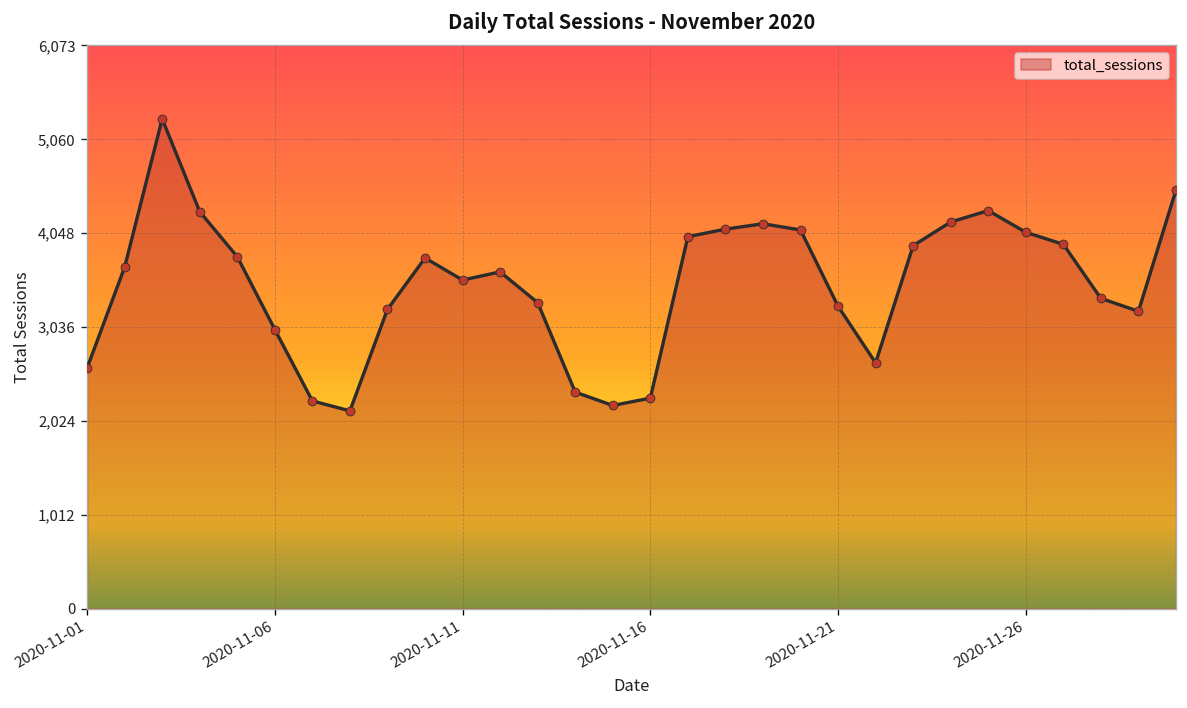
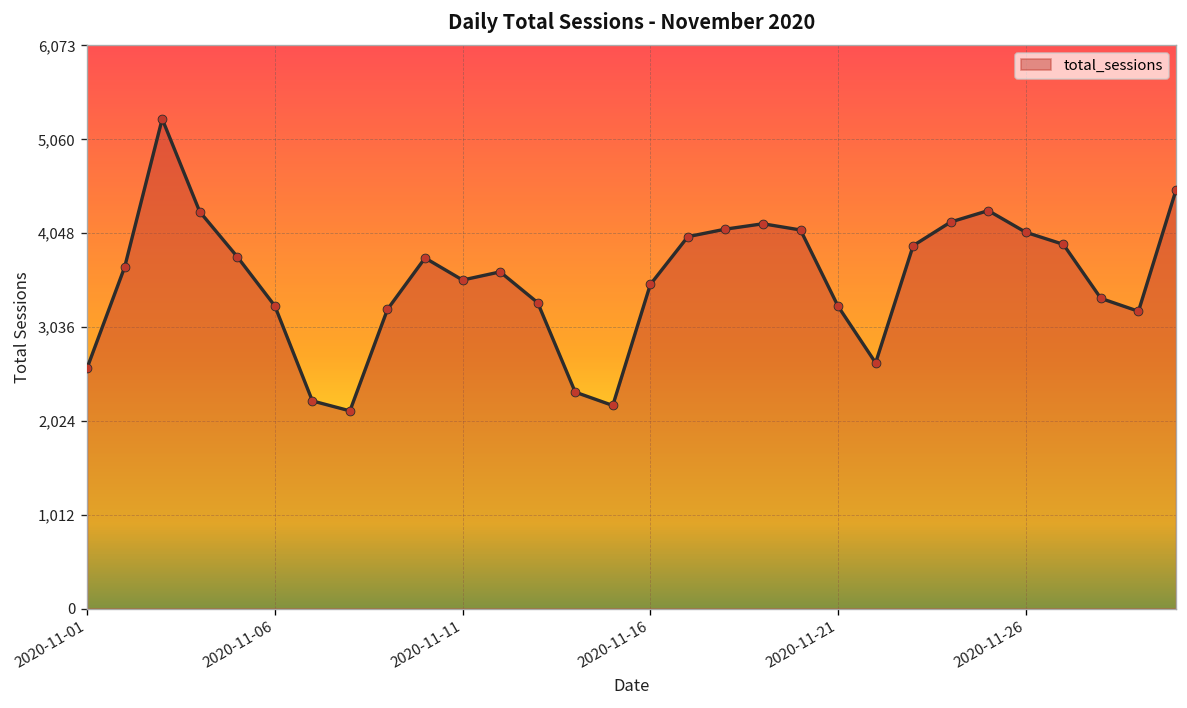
  {
    "2020-11-01": "2,600",
-   "2020-11-06": "3,000",
+   "2020-11-06": "3,300",
    "2020-11-11": "3,500",
-   "2020-11-16": "2,300",
+   "2020-11-16": "3,500",
    "2020-11-21": "3,300",
    "2020-11-26": "4,100"
  }
